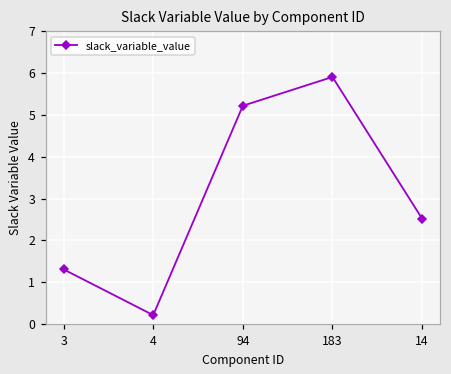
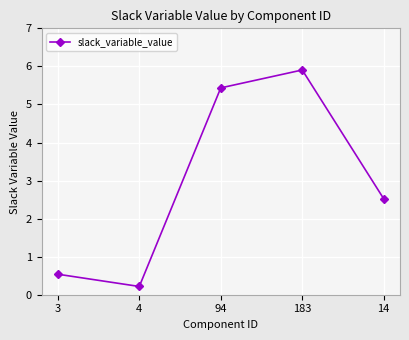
  {
-   "3": 1.3,
+   "3": 0.5,
    "4": 0.2,
-   "94": 5.2,
+   "94": 5.4,
    "183": 5.9,
    "14": 2.5
  }
